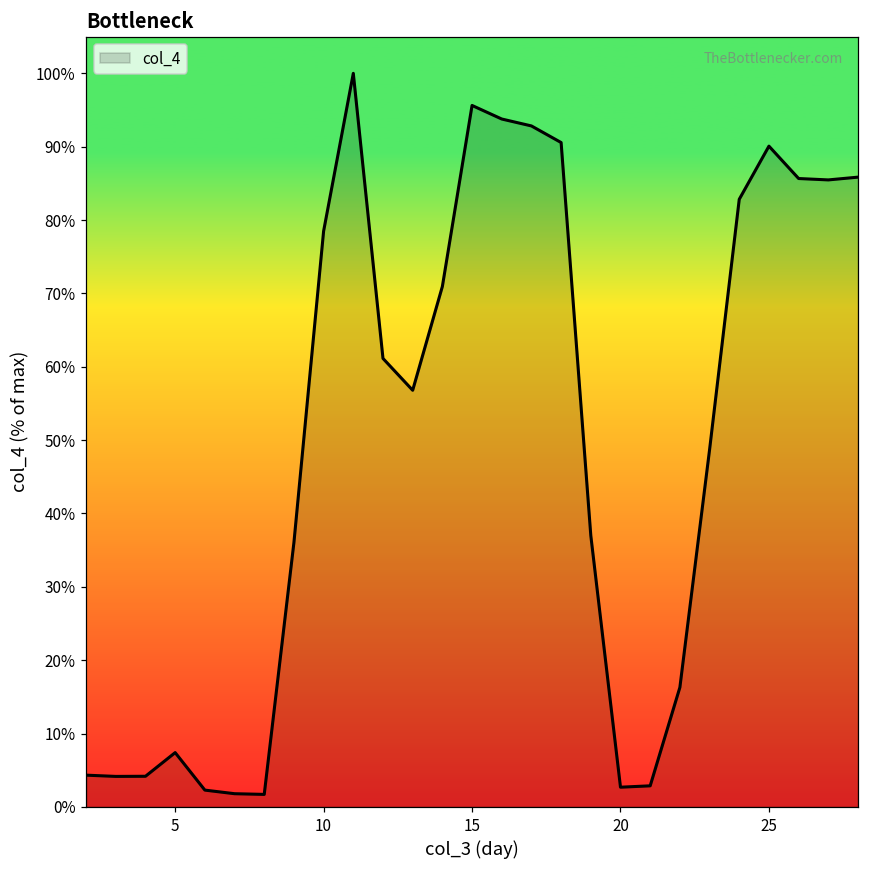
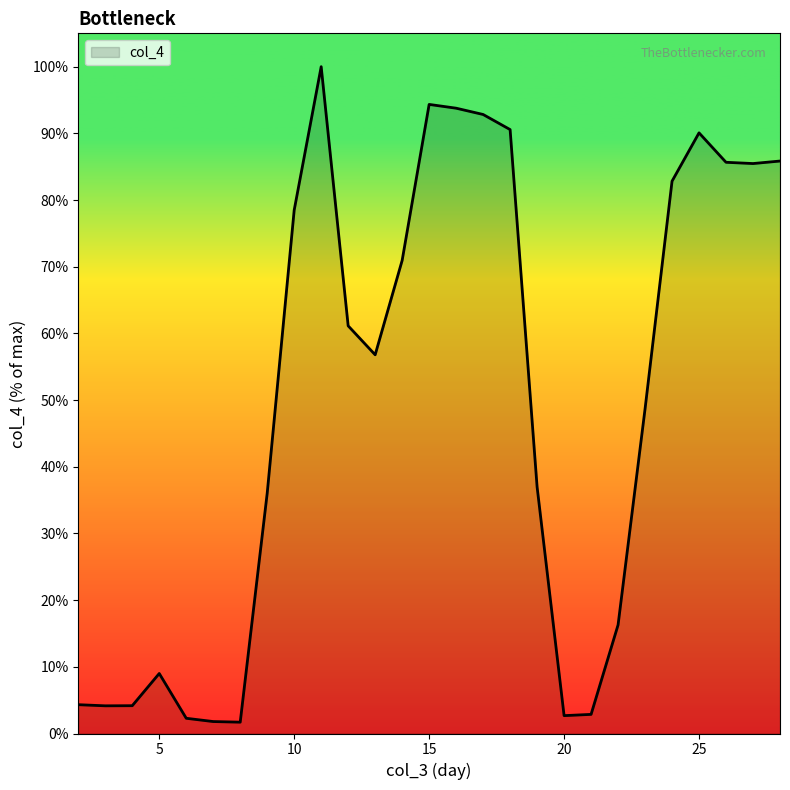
  {
-   "5": "7%",
+   "5": "9%",
    "10": "78%",
-   "15": "96%",
+   "15": "94%",
    "20": "3%",
    "25": "90%"
  }
